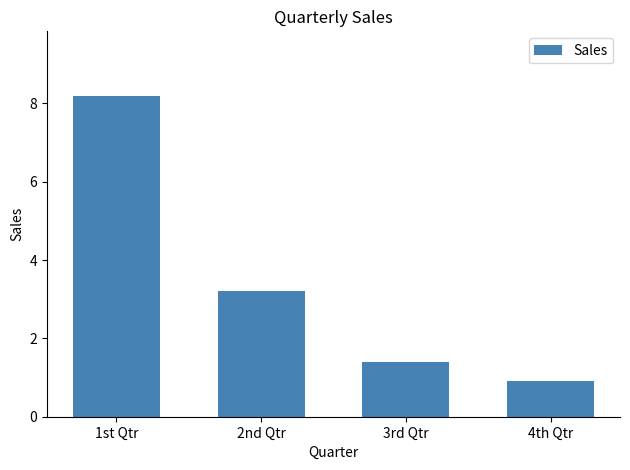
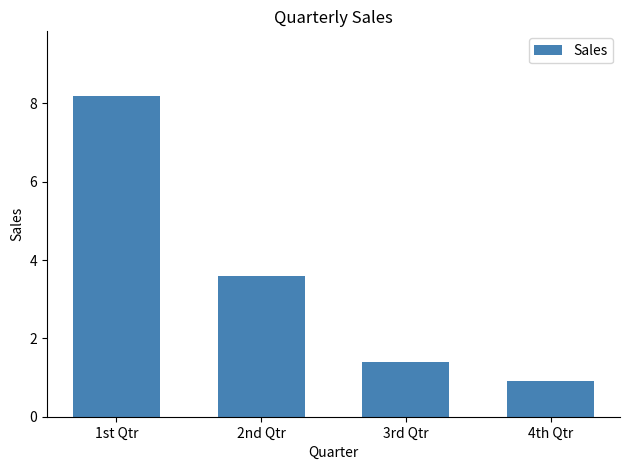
  {
    "1st Qtr": 8.2,
-   "2nd Qtr": 3.2,
+   "2nd Qtr": 3.6,
    "3rd Qtr": 1.4,
    "4th Qtr": 0.9
  }
